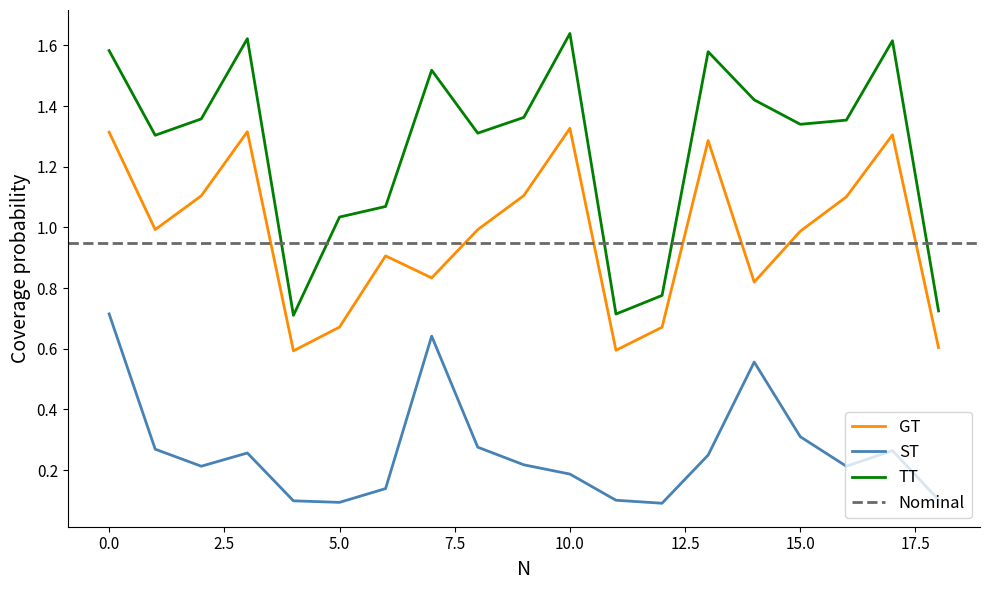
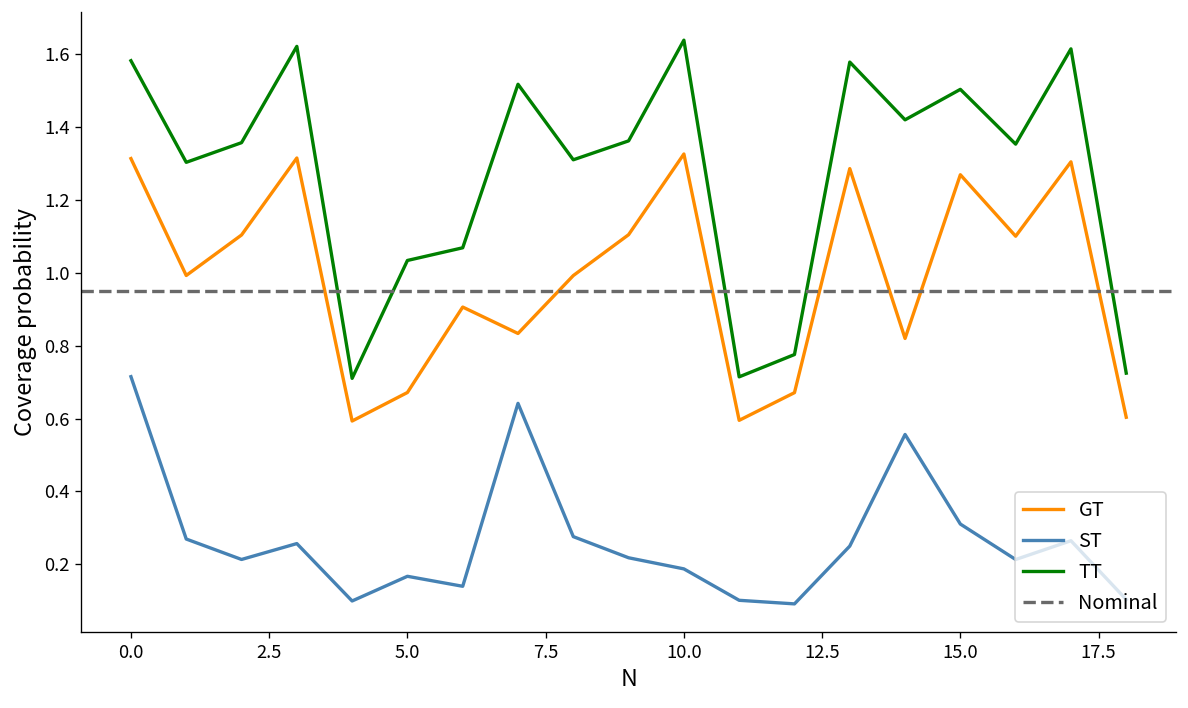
  {
    "GT": {
      "0.0": 1.31,
      "5.0": 0.67,
      "10.0": 1.33,
-     "15.0": 0.99
+     "15.0": 1.27
    },
    "ST": {
      "0.0": 0.71,
-     "5.0": 0.09,
+     "5.0": 0.17,
      "10.0": 0.19,
      "15.0": 0.31
    },
    "TT": {
      "0.0": 1.58,
      "5.0": 1.03,
      "10.0": 1.64,
-     "15.0": 1.34
+     "15.0": 1.50
    }
  }
